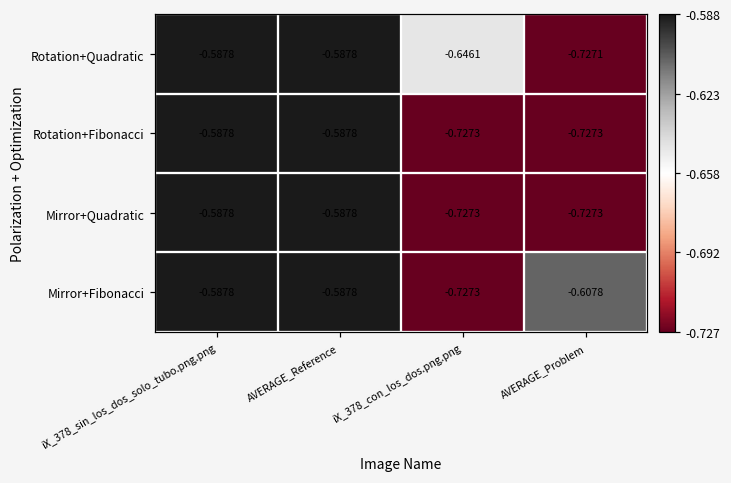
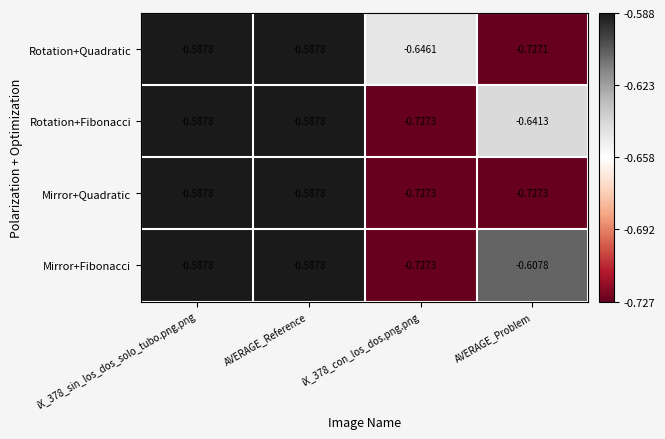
  {
    "Rotation+Quadratic": {
      "iX_378_con_los_dos.png.png": -0.6461,
      "AVERAGE_Problem": -0.7271
    },
    "Rotation+Fibonacci": {
      "iX_378_con_los_dos.png.png": -0.7273,
-     "AVERAGE_Problem": -0.7273
+     "AVERAGE_Problem": -0.6413
    },
    "Mirror+Quadratic": {
      "iX_378_con_los_dos.png.png": -0.7273,
      "AVERAGE_Problem": -0.7273
    },
    "Mirror+Fibonacci": {
      "iX_378_con_los_dos.png.png": -0.7273,
      "AVERAGE_Problem": -0.6078
    }
  }
